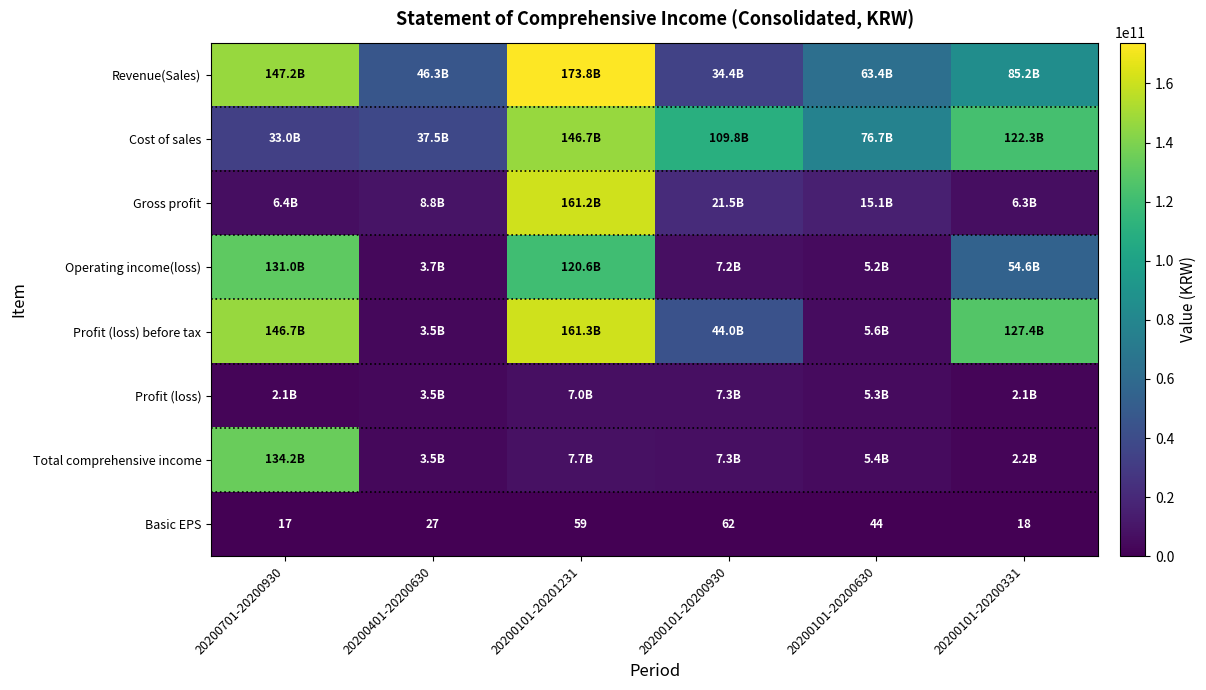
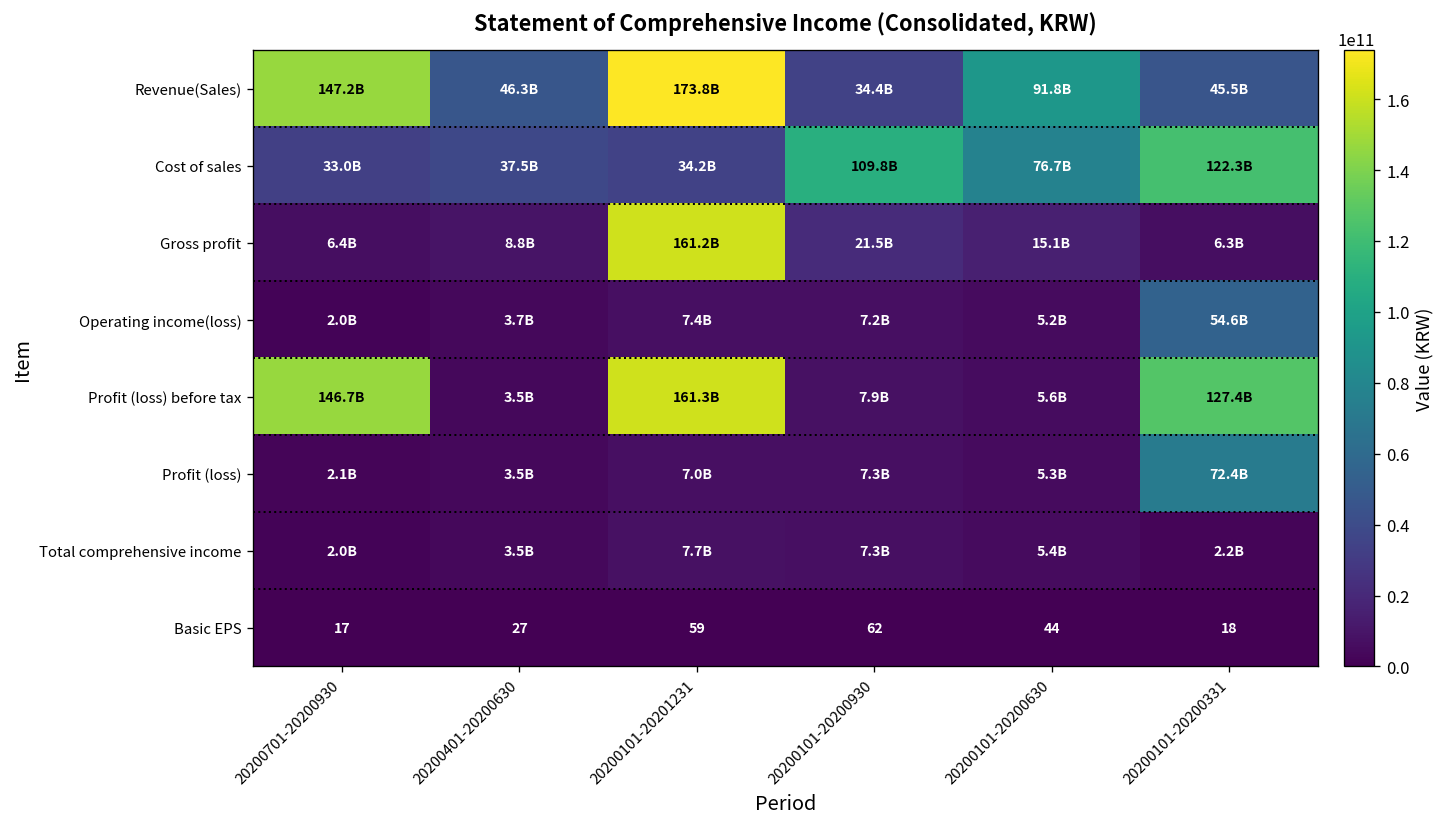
  {
    "Revenue(Sales)": {
      "20200701-20200930": "147.2B",
      "20200401-20200630": "46.3B",
      "20200101-20201231": "173.8B",
      "20200101-20200930": "34.4B",
-     "20200101-20200630": "63.4B",
-     "20200101-20200331": "85.2B"
+     "20200101-20200630": "91.8B",
+     "20200101-20200331": "45.5B"
    },
    "Cost of sales": {
      "20200701-20200930": "33.0B",
      "20200401-20200630": "37.5B",
-     "20200101-20201231": "146.7B",
+     "20200101-20201231": "34.2B",
      "20200101-20200930": "109.8B",
      "20200101-20200630": "76.7B",
      "20200101-20200331": "122.3B"
    },
    "Gross profit": {
      "20200701-20200930": "6.4B",
      "20200401-20200630": "8.8B",
      "20200101-20201231": "161.2B",
      "20200101-20200930": "21.5B",
      "20200101-20200630": "15.1B",
      "20200101-20200331": "6.3B"
    },
    "Operating income(loss)": {
-     "20200701-20200930": "131.0B",
+     "20200701-20200930": "2.0B",
      "20200401-20200630": "3.7B",
-     "20200101-20201231": "120.6B",
+     "20200101-20201231": "7.4B",
      "20200101-20200930": "7.2B",
      "20200101-20200630": "5.2B",
      "20200101-20200331": "54.6B"
    },
    "Profit (loss) before tax": {
      "20200701-20200930": "146.7B",
      "20200401-20200630": "3.5B",
      "20200101-20201231": "161.3B",
-     "20200101-20200930": "44.0B",
+     "20200101-20200930": "7.9B",
      "20200101-20200630": "5.6B",
      "20200101-20200331": "127.4B"
    },
    "Profit (loss)": {
      "20200701-20200930": "2.1B",
      "20200401-20200630": "3.5B",
      "20200101-20201231": "7.0B",
      "20200101-20200930": "7.3B",
      "20200101-20200630": "5.3B",
-     "20200101-20200331": "2.1B"
+     "20200101-20200331": "72.4B"
    },
    "Total comprehensive income": {
-     "20200701-20200930": "134.2B",
+     "20200701-20200930": "2.0B",
      "20200401-20200630": "3.5B",
      "20200101-20201231": "7.7B",
      "20200101-20200930": "7.3B",
      "20200101-20200630": "5.4B",
      "20200101-20200331": "2.2B"
    },
    "Basic EPS": {
      "20200701-20200930": "17",
      "20200401-20200630": "27",
      "20200101-20201231": "59",
      "20200101-20200930": "62",
      "20200101-20200630": "44",
      "20200101-20200331": "18"
    }
  }
